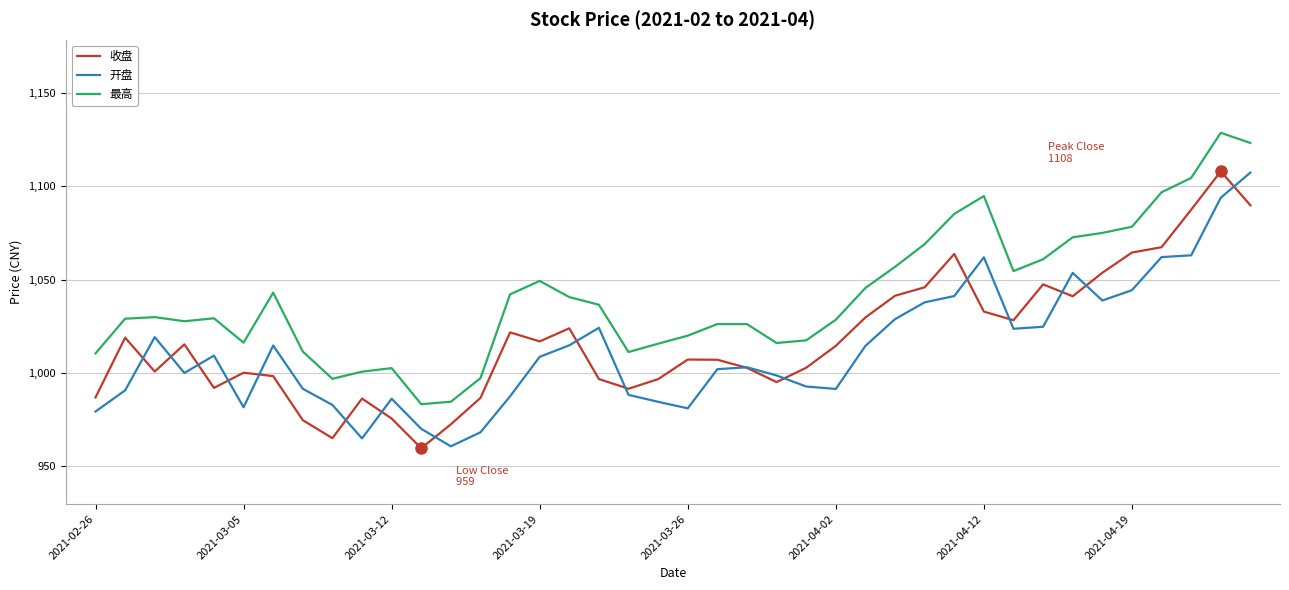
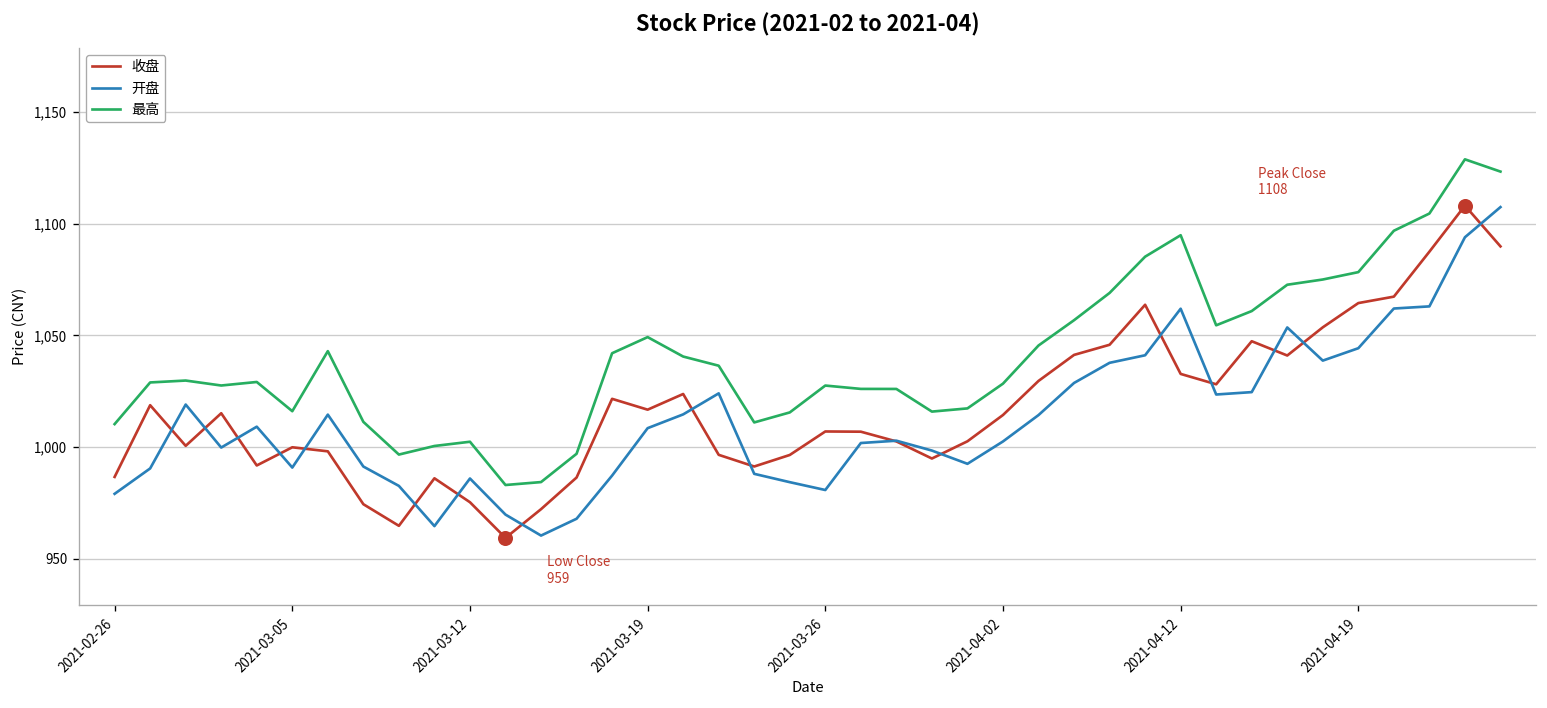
  {
    "开盘": {
      "2021-02-26": "979",
-     "2021-03-05": "981",
+     "2021-03-05": "991",
      "2021-03-12": "986",
      "2021-03-19": "1,008",
      "2021-03-26": "981",
-     "2021-04-02": "991",
+     "2021-04-02": "1,003",
      "2021-04-12": "1,062",
      "2021-04-19": "1,044"
    },
    "最高": {
      "2021-02-26": "1,010",
      "2021-03-05": "1,016",
      "2021-03-12": "1,002",
      "2021-03-19": "1,049",
-     "2021-03-26": "1,020",
+     "2021-03-26": "1,028",
      "2021-04-02": "1,028",
      "2021-04-12": "1,095",
      "2021-04-19": "1,078"
    }
  }
